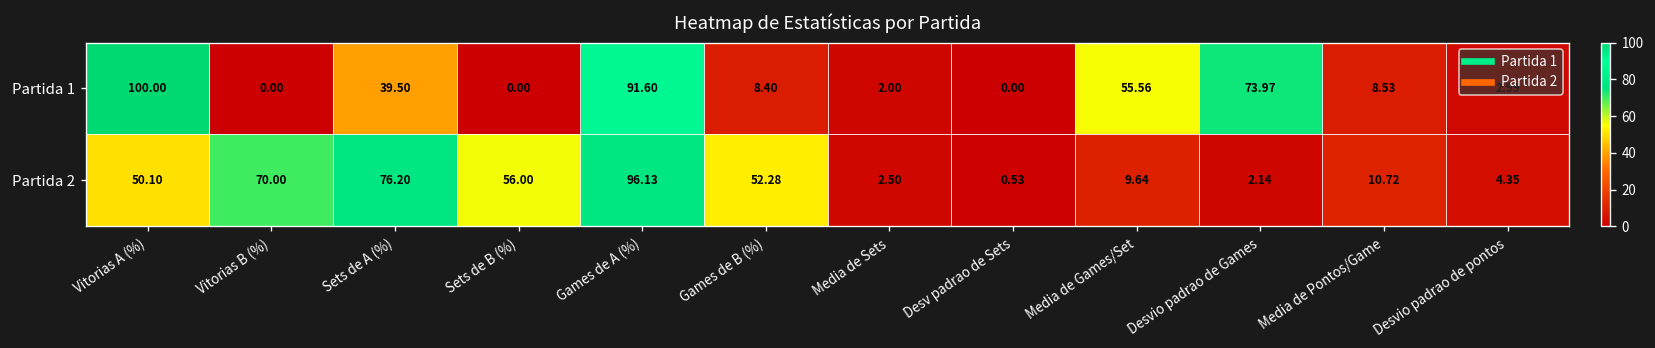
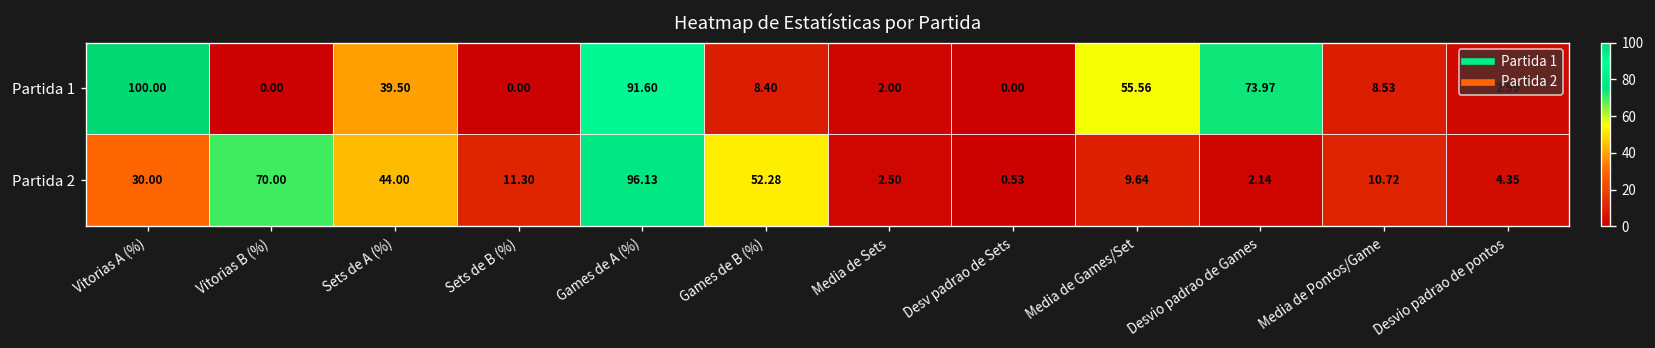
  {
    "Partida 1": {
      "Vitorias A (%)": 100.00,
      "Vitorias B (%)": 0.00,
      "Sets de A (%)": 39.50,
      "Sets de B (%)": 0.00,
      "Games de A (%)": 91.60,
      "Games de B (%)": 8.40,
      "Media de Sets": 2.00,
      "Desv padrao de Sets": 0.00,
      "Media de Games/Set": 55.56,
      "Desvio padrao de Games": 73.97,
      "Media de Pontos/Game": 8.53
    },
    "Partida 2": {
-     "Vitorias A (%)": 50.10,
+     "Vitorias A (%)": 30.00,
      "Vitorias B (%)": 70.00,
-     "Sets de A (%)": 76.20,
-     "Sets de B (%)": 56.00,
+     "Sets de A (%)": 44.00,
+     "Sets de B (%)": 11.30,
      "Games de A (%)": 96.13,
      "Games de B (%)": 52.28,
      "Media de Sets": 2.50,
      "Desv padrao de Sets": 0.53,
      "Media de Games/Set": 9.64,
      "Desvio padrao de Games": 2.14,
      "Media de Pontos/Game": 10.72,
      "Desvio padrao de pontos": 4.35
    }
  }
